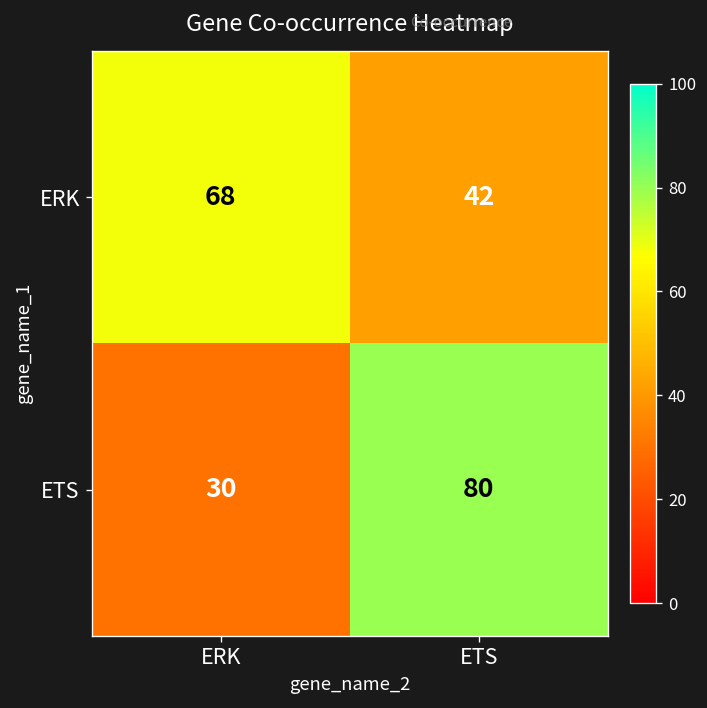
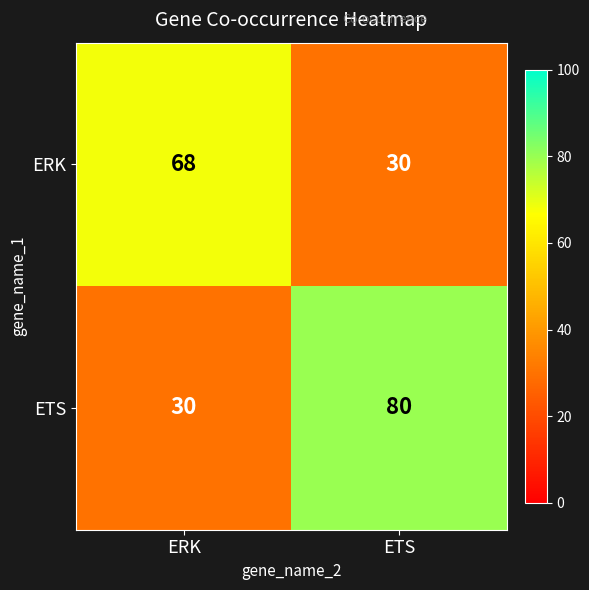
  {
    "ERK": {
      "ERK": 68,
-     "ETS": 42
+     "ETS": 30
    },
    "ETS": {
      "ERK": 30,
      "ETS": 80
    }
  }
